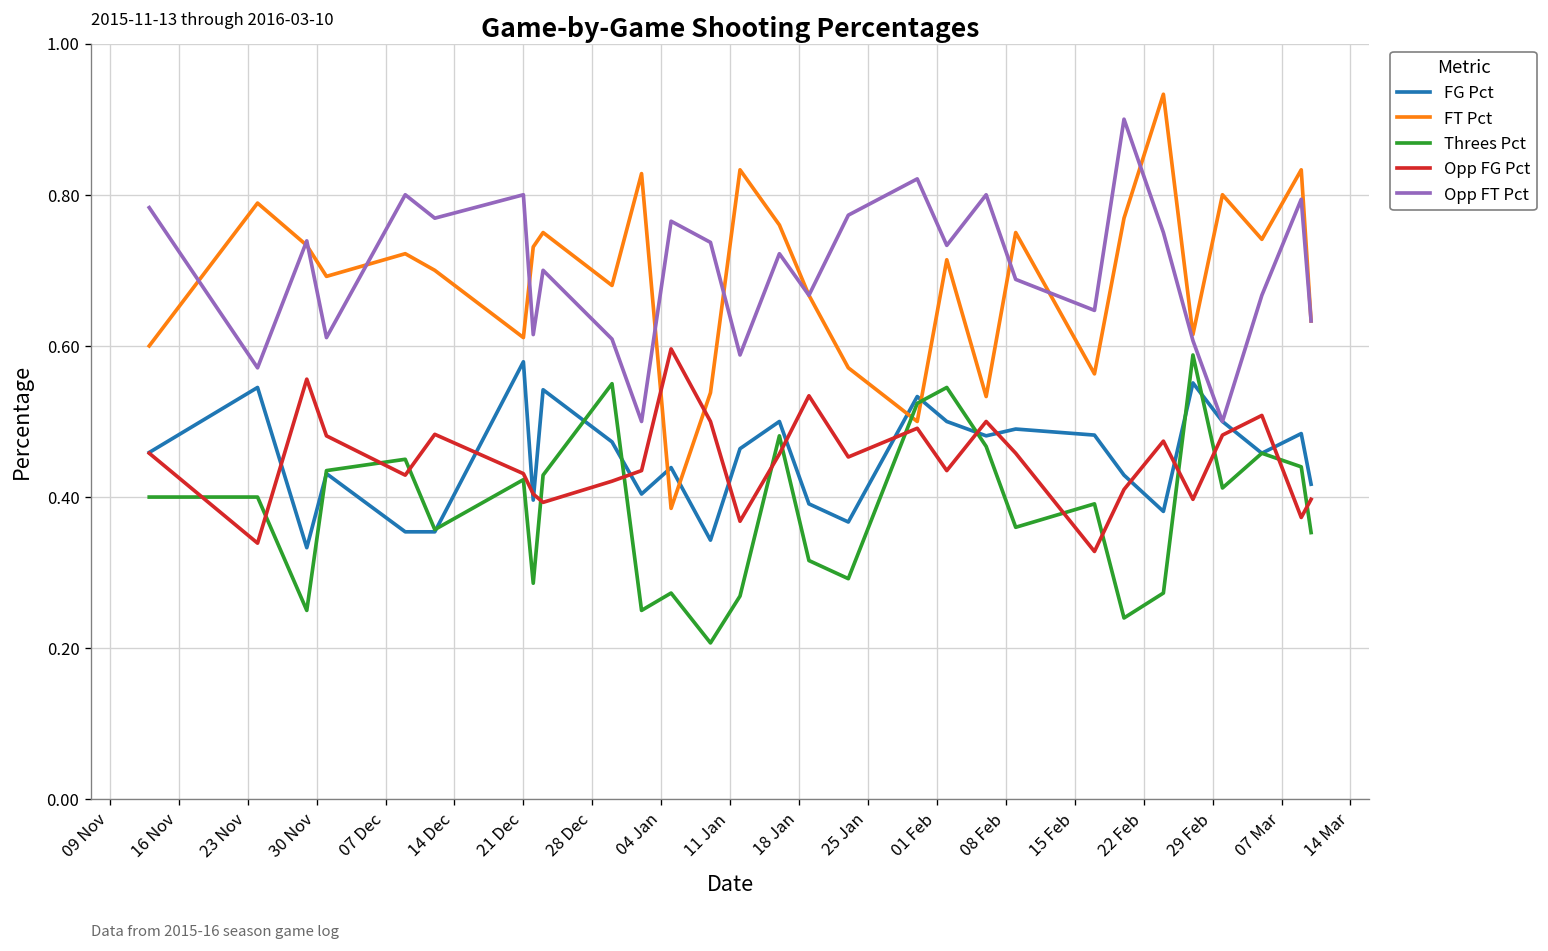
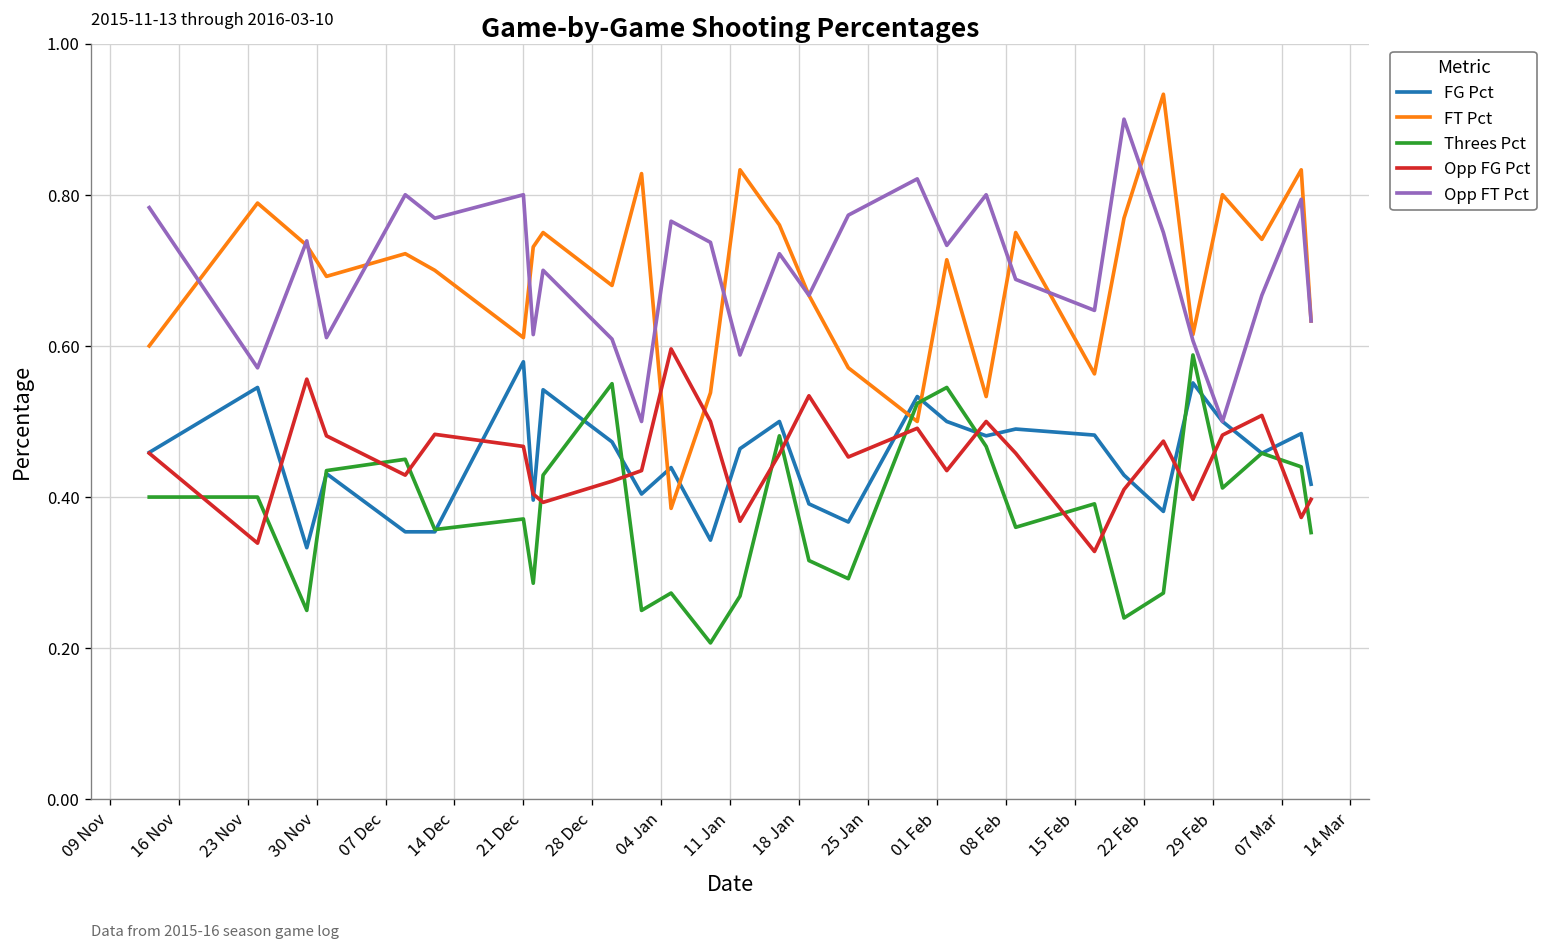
  {
    "FG Pct": {
      "21 Dec": 0.58
    },
    "FT Pct": {
      "21 Dec": 0.61
    },
    "Threes Pct": {
-     "21 Dec": 0.42
+     "21 Dec": 0.37
    },
    "Opp FG Pct": {
-     "21 Dec": 0.43
+     "21 Dec": 0.47
    },
    "Opp FT Pct": {
      "21 Dec": 0.80
    }
  }
